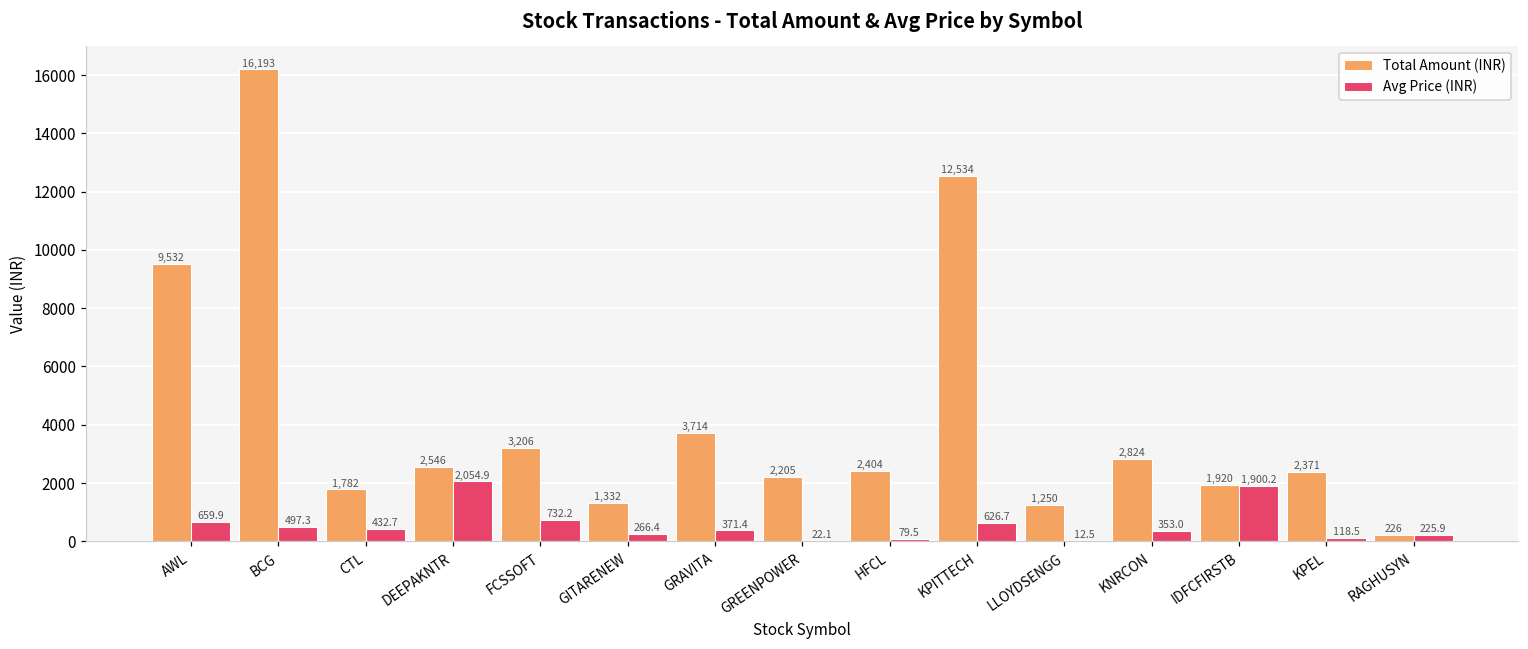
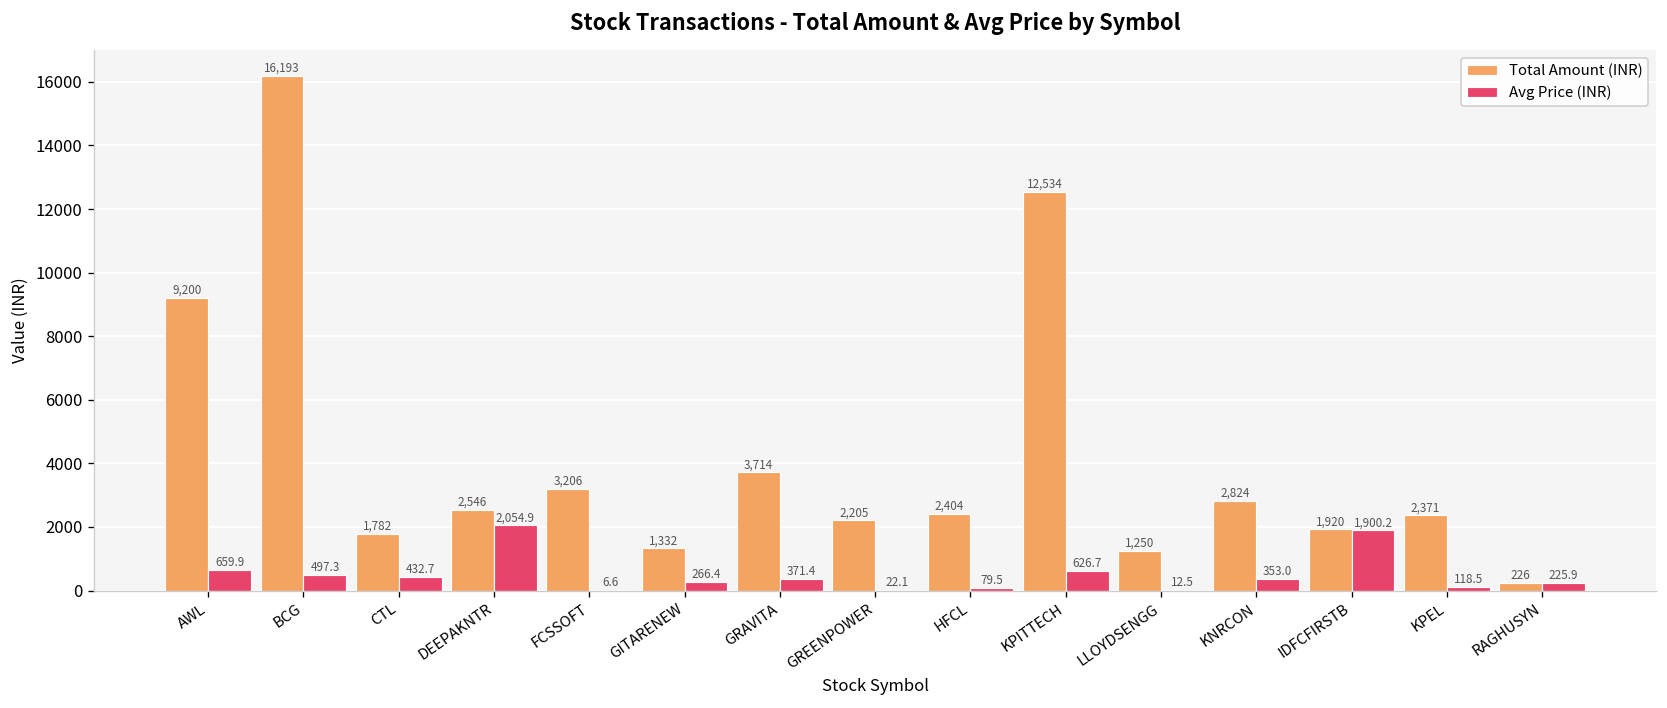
  {
    "Total Amount (INR)": {
-     "AWL": "9,532",
+     "AWL": "9,200",
      "BCG": "16,193",
      "CTL": "1,782",
      "DEEPAKNTR": "2,546",
      "FCSSOFT": "3,206",
      "GITARENEW": "1,332",
      "GRAVITA": "3,714",
      "GREENPOWER": "2,205",
      "HFCL": "2,404",
      "KPITTECH": "12,534",
      "LLOYDSENGG": "1,250",
      "KNRCON": "2,824",
      "IDFCFIRSTB": "1,920",
      "KPEL": "2,371",
      "RAGHUSYN": "226"
    },
    "Avg Price (INR)": {
      "AWL": "659.9",
      "BCG": "497.3",
      "CTL": "432.7",
      "DEEPAKNTR": "2,054.9",
-     "FCSSOFT": "732.2",
+     "FCSSOFT": "6.6",
      "GITARENEW": "266.4",
      "GRAVITA": "371.4",
      "GREENPOWER": "22.1",
      "HFCL": "79.5",
      "KPITTECH": "626.7",
      "LLOYDSENGG": "12.5",
      "KNRCON": "353.0",
      "IDFCFIRSTB": "1,900.2",
      "KPEL": "118.5",
      "RAGHUSYN": "225.9"
    }
  }
